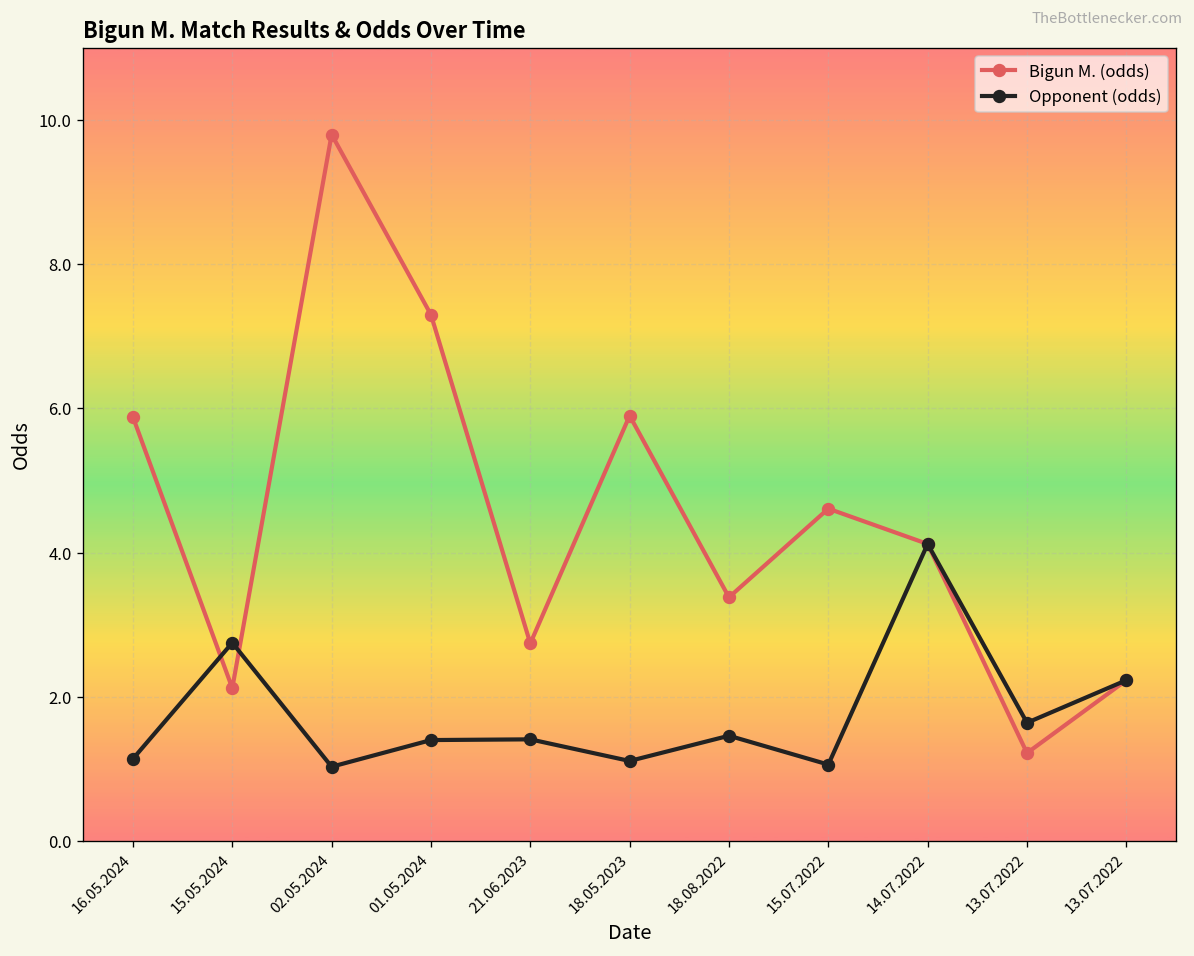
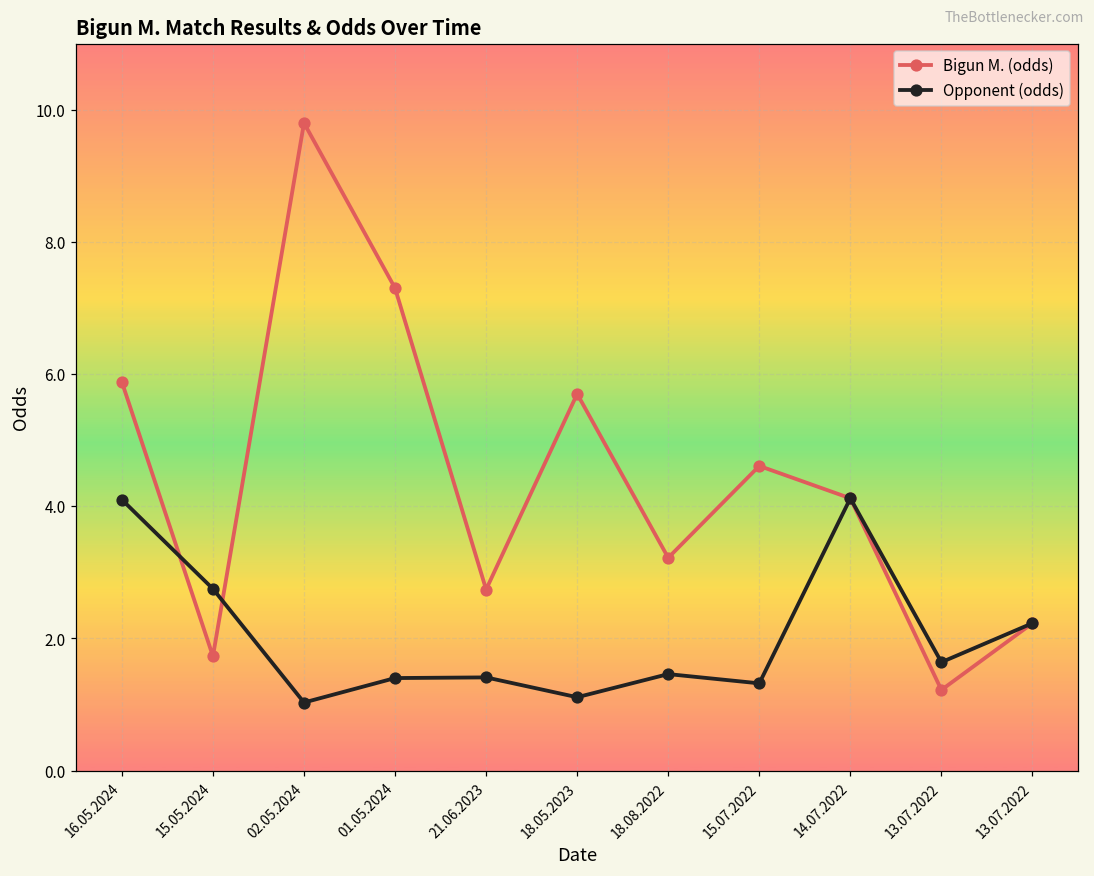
  {
    "Bigun M. (odds)": {
      "16.05.2024": 5.9,
-     "15.05.2024": 2.1,
+     "15.05.2024": 1.7,
      "02.05.2024": 9.8,
      "01.05.2024": 7.3,
      "21.06.2023": 2.7,
-     "18.05.2023": 5.9,
-     "18.08.2022": 3.4,
+     "18.05.2023": 5.7,
+     "18.08.2022": 3.2,
      "15.07.2022": 4.6
    },
    "Opponent (odds)": {
-     "16.05.2024": 1.1,
+     "16.05.2024": 4.1,
      "15.05.2024": 2.8,
      "02.05.2024": 1.0,
      "01.05.2024": 1.4,
      "21.06.2023": 1.4,
      "18.05.2023": 1.1,
      "18.08.2022": 1.5,
-     "15.07.2022": 1.1
+     "15.07.2022": 1.3
    }
  }
